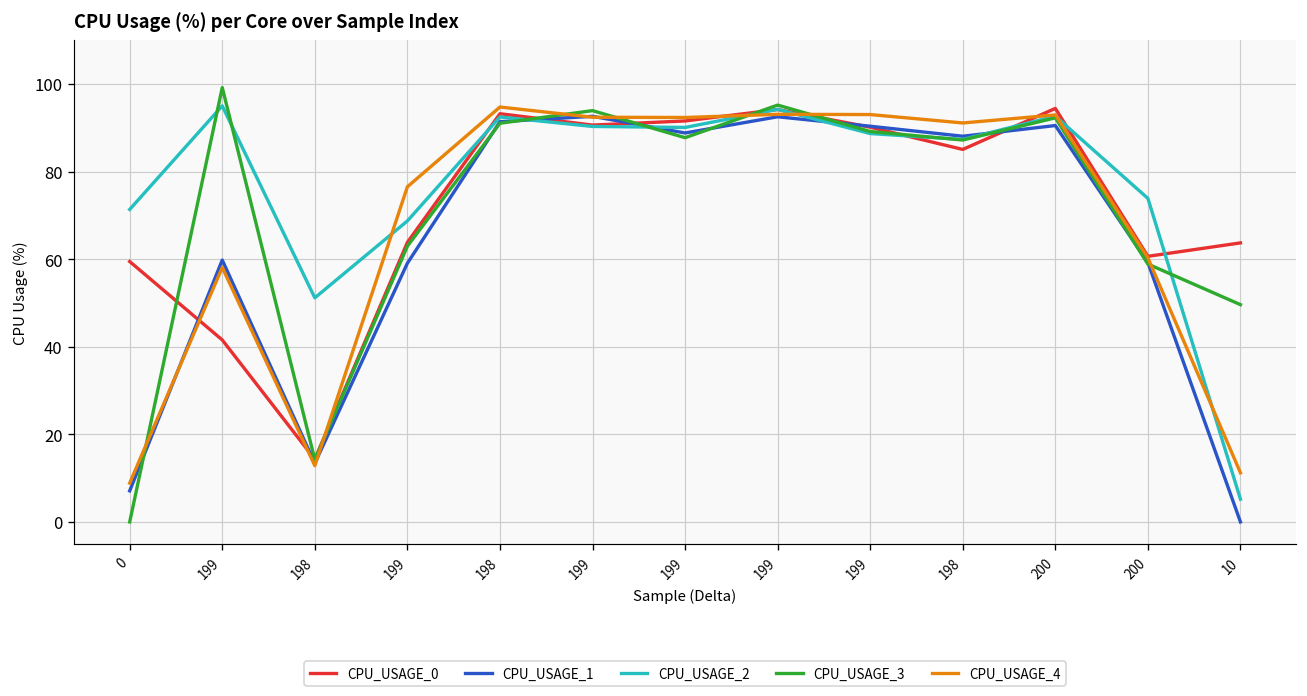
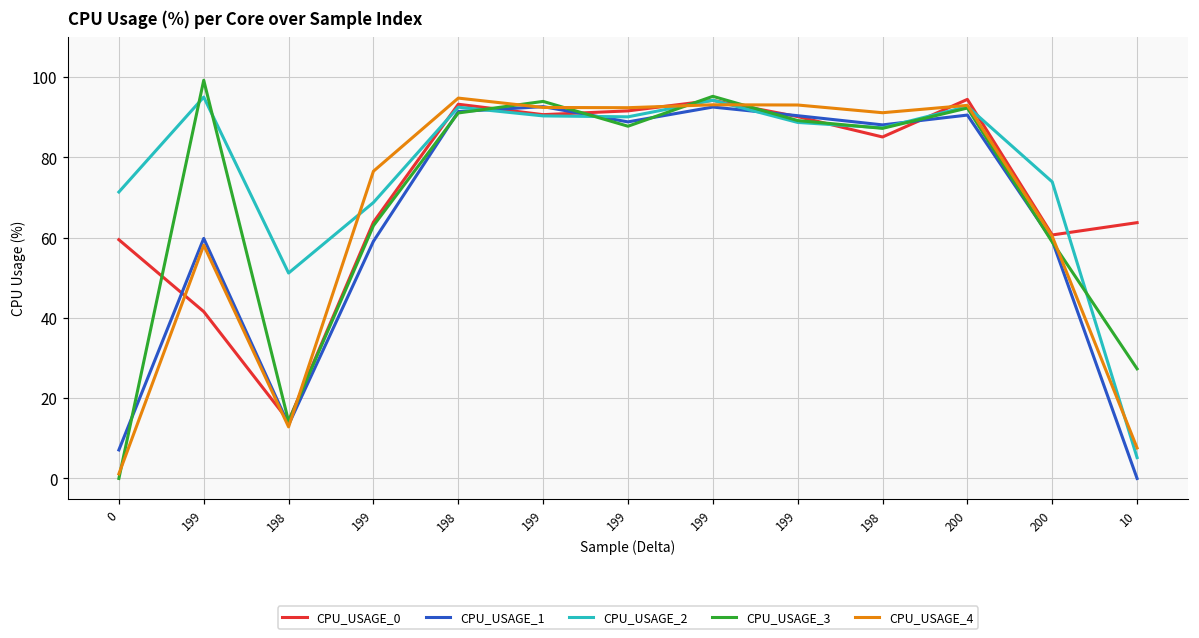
  {
    "CPU_USAGE_0": {
      "0": 59,
      "10": 64
    },
    "CPU_USAGE_1": {
      "0": 7,
      "10": 0
    },
    "CPU_USAGE_2": {
      "0": 71,
      "10": 5
    },
    "CPU_USAGE_3": {
      "0": 0,
-     "10": 50
+     "10": 27
    },
    "CPU_USAGE_4": {
-     "0": 9,
-     "10": 11
+     "0": 1,
+     "10": 8
    }
  }
